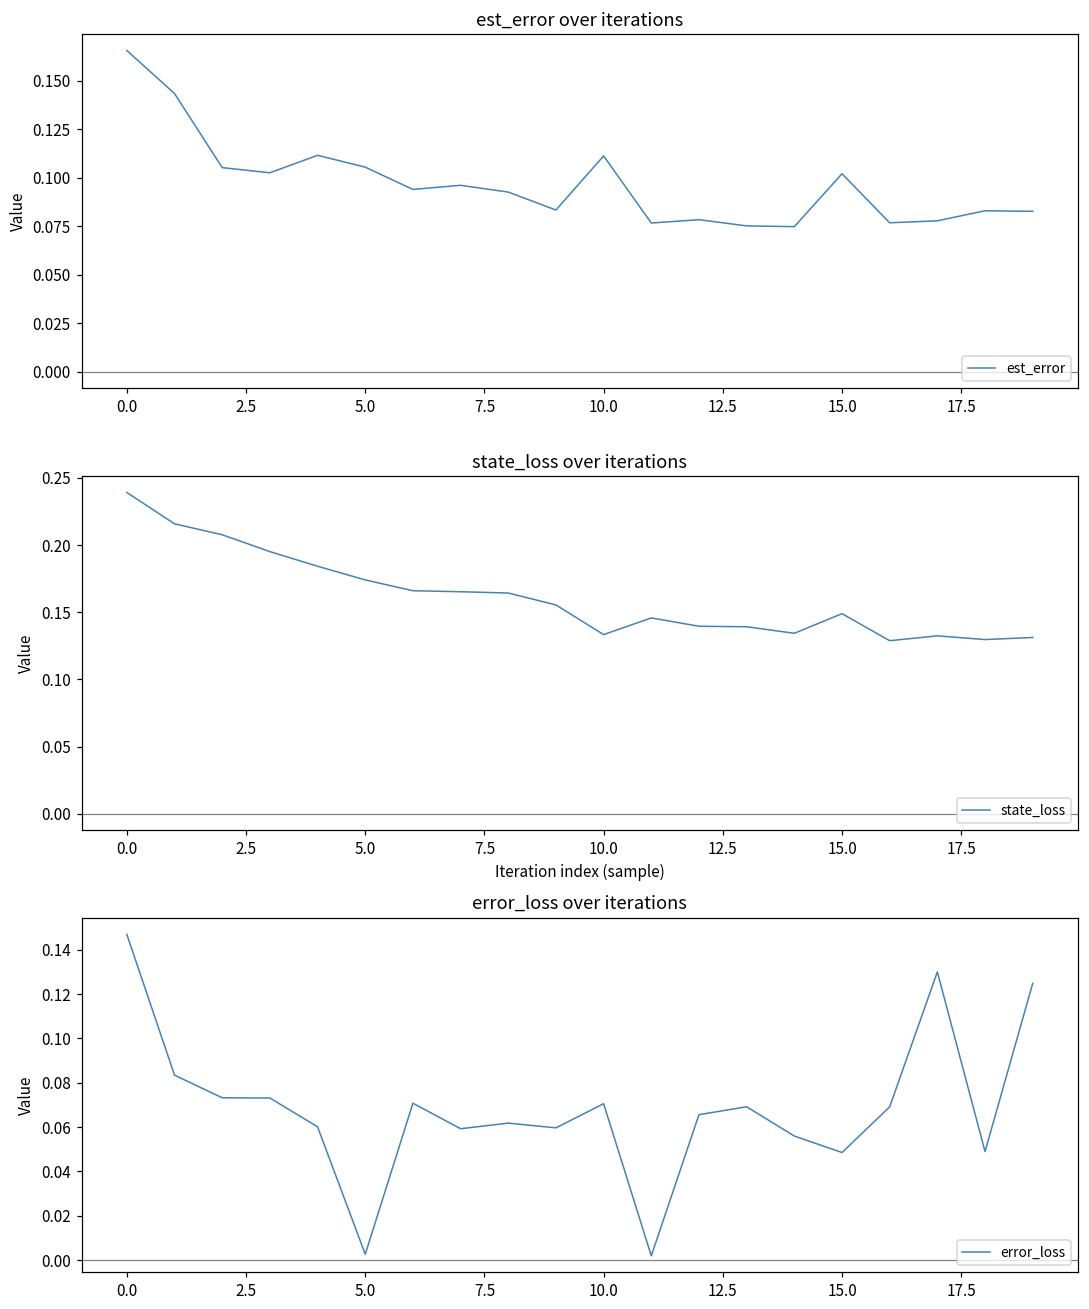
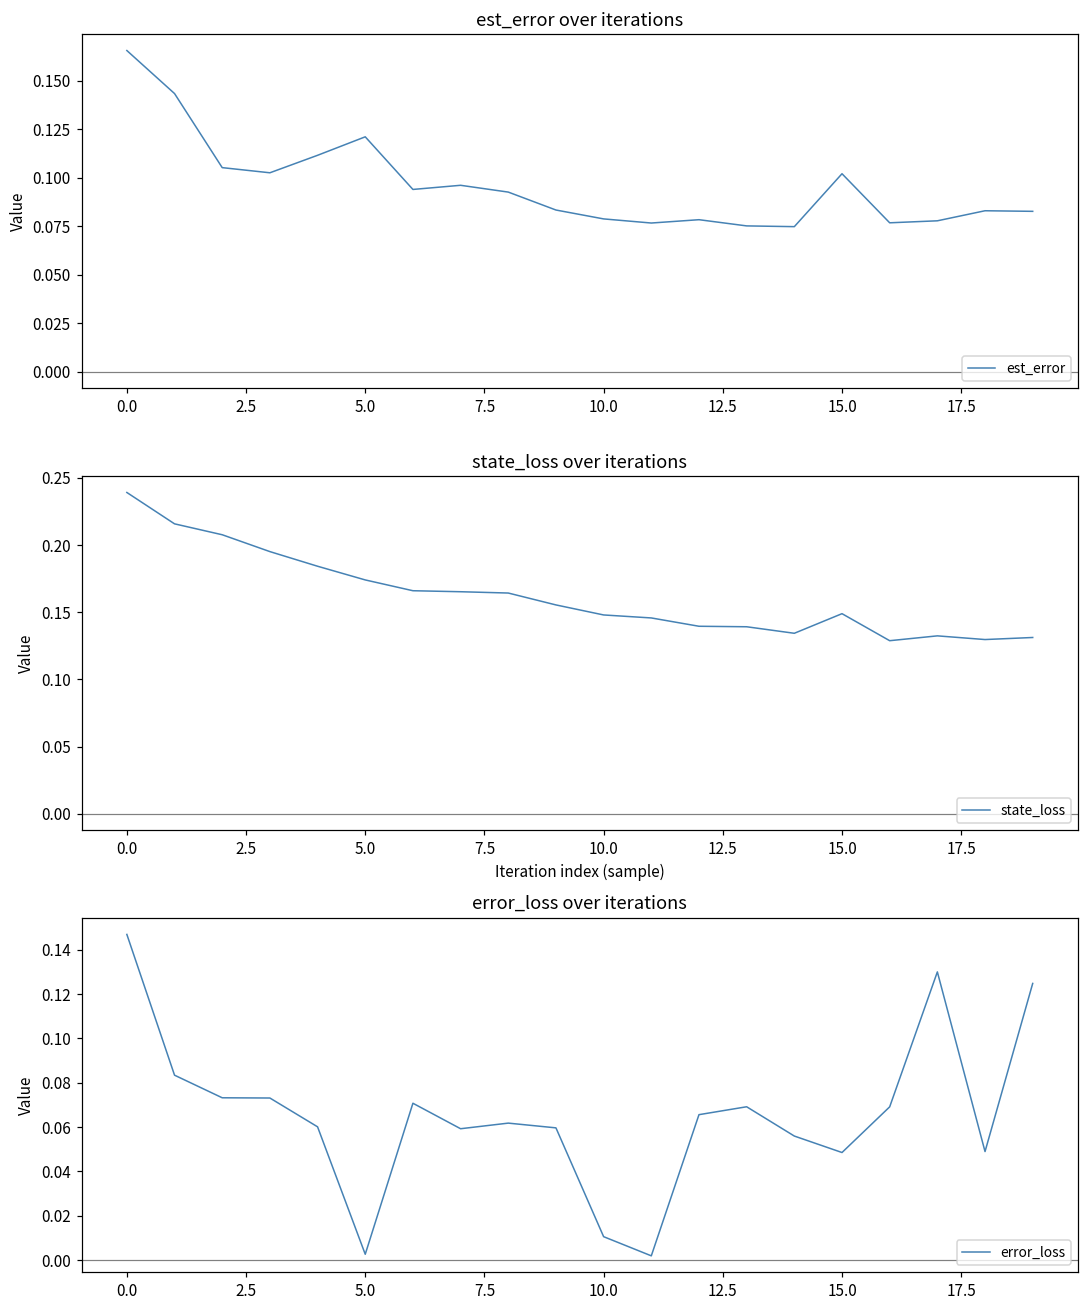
  {
    "est_error over iterations": {
      "0.0": 0.166,
-     "5.0": 0.105,
-     "10.0": 0.111,
+     "5.0": 0.121,
+     "10.0": 0.079,
      "15.0": 0.102
    },
    "state_loss over iterations": {
      "0.0": 0.239,
      "5.0": 0.174,
-     "10.0": 0.133,
+     "10.0": 0.148,
      "15.0": 0.149
    },
    "error_loss over iterations": {
      "0.0": 0.147,
      "5.0": 0.003,
-     "10.0": 0.071,
+     "10.0": 0.011,
      "15.0": 0.049
    }
  }
